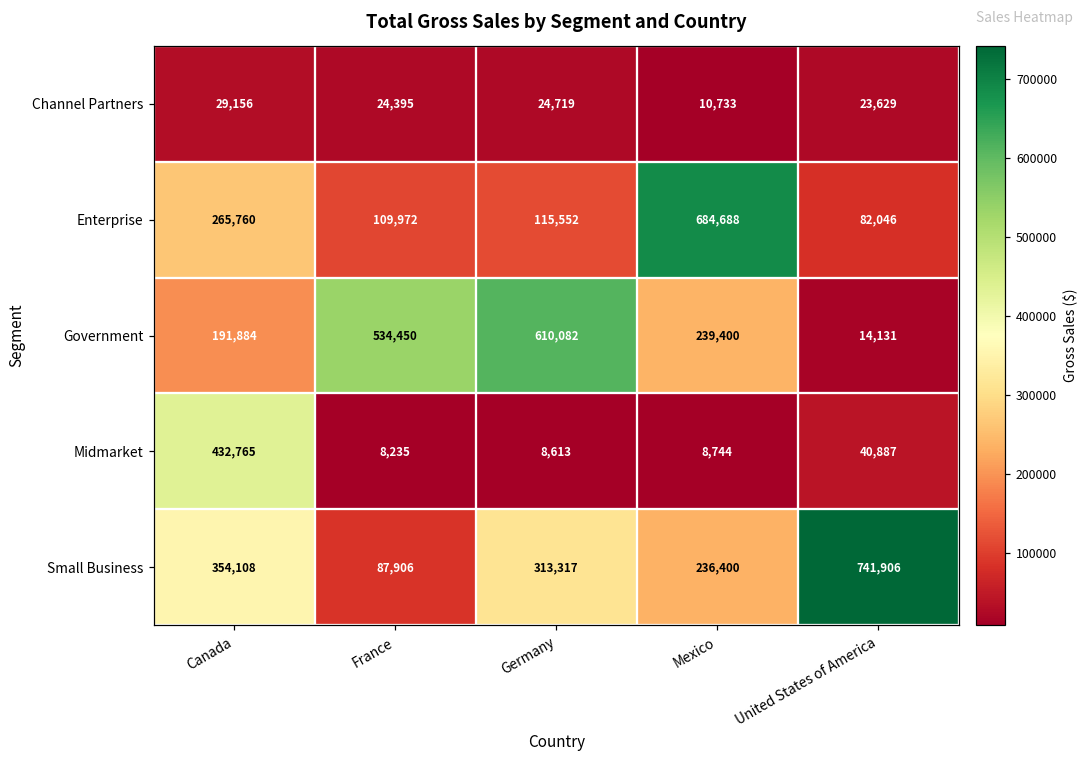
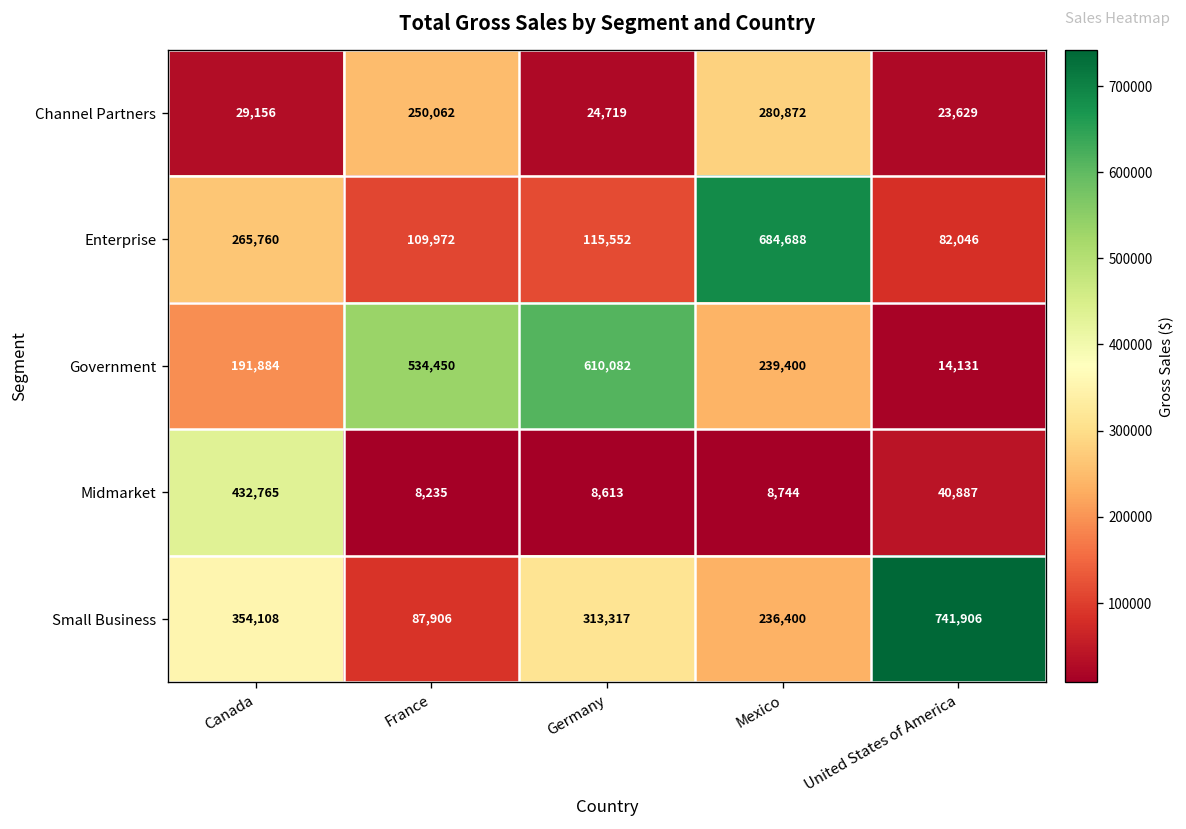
  {
    "Channel Partners": {
      "Canada": "29,156",
-     "France": "24,395",
+     "France": "250,062",
      "Germany": "24,719",
-     "Mexico": "10,733",
+     "Mexico": "280,872",
      "United States of America": "23,629"
    },
    "Enterprise": {
      "Canada": "265,760",
      "France": "109,972",
      "Germany": "115,552",
      "Mexico": "684,688",
      "United States of America": "82,046"
    },
    "Government": {
      "Canada": "191,884",
      "France": "534,450",
      "Germany": "610,082",
      "Mexico": "239,400",
      "United States of America": "14,131"
    },
    "Midmarket": {
      "Canada": "432,765",
      "France": "8,235",
      "Germany": "8,613",
      "Mexico": "8,744",
      "United States of America": "40,887"
    },
    "Small Business": {
      "Canada": "354,108",
      "France": "87,906",
      "Germany": "313,317",
      "Mexico": "236,400",
      "United States of America": "741,906"
    }
  }
